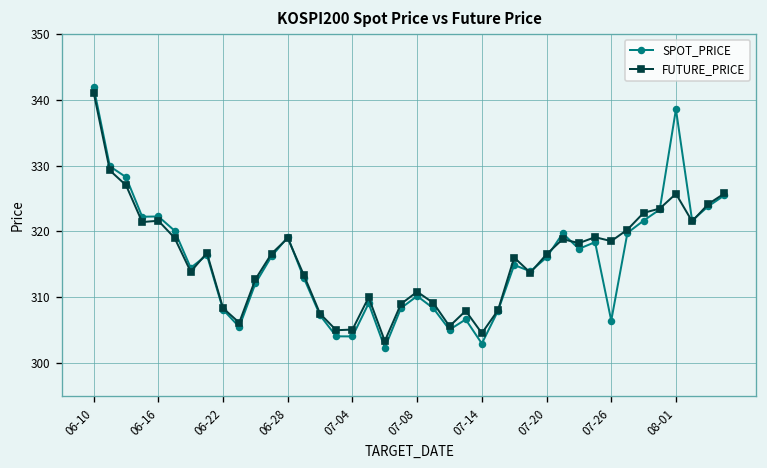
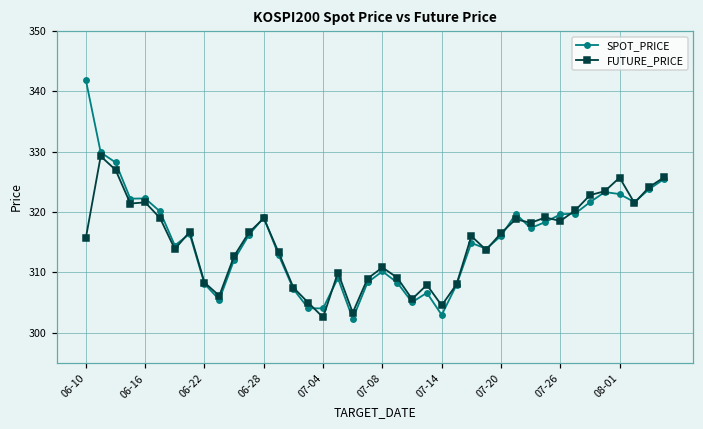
  {
    "SPOT_PRICE": {
      "06-10": 342,
      "06-16": 322,
      "07-04": 304,
      "07-08": 310,
      "07-14": 303,
      "07-20": 316,
-     "07-26": 306,
-     "08-01": 339
+     "07-26": 320,
+     "08-01": 323
    },
    "FUTURE_PRICE": {
-     "06-10": 341,
+     "06-10": 316,
      "06-16": 322,
-     "07-04": 305,
+     "07-04": 303,
      "07-08": 311,
      "07-14": 305,
      "07-20": 317,
      "07-26": 319,
      "08-01": 326
    }
  }
